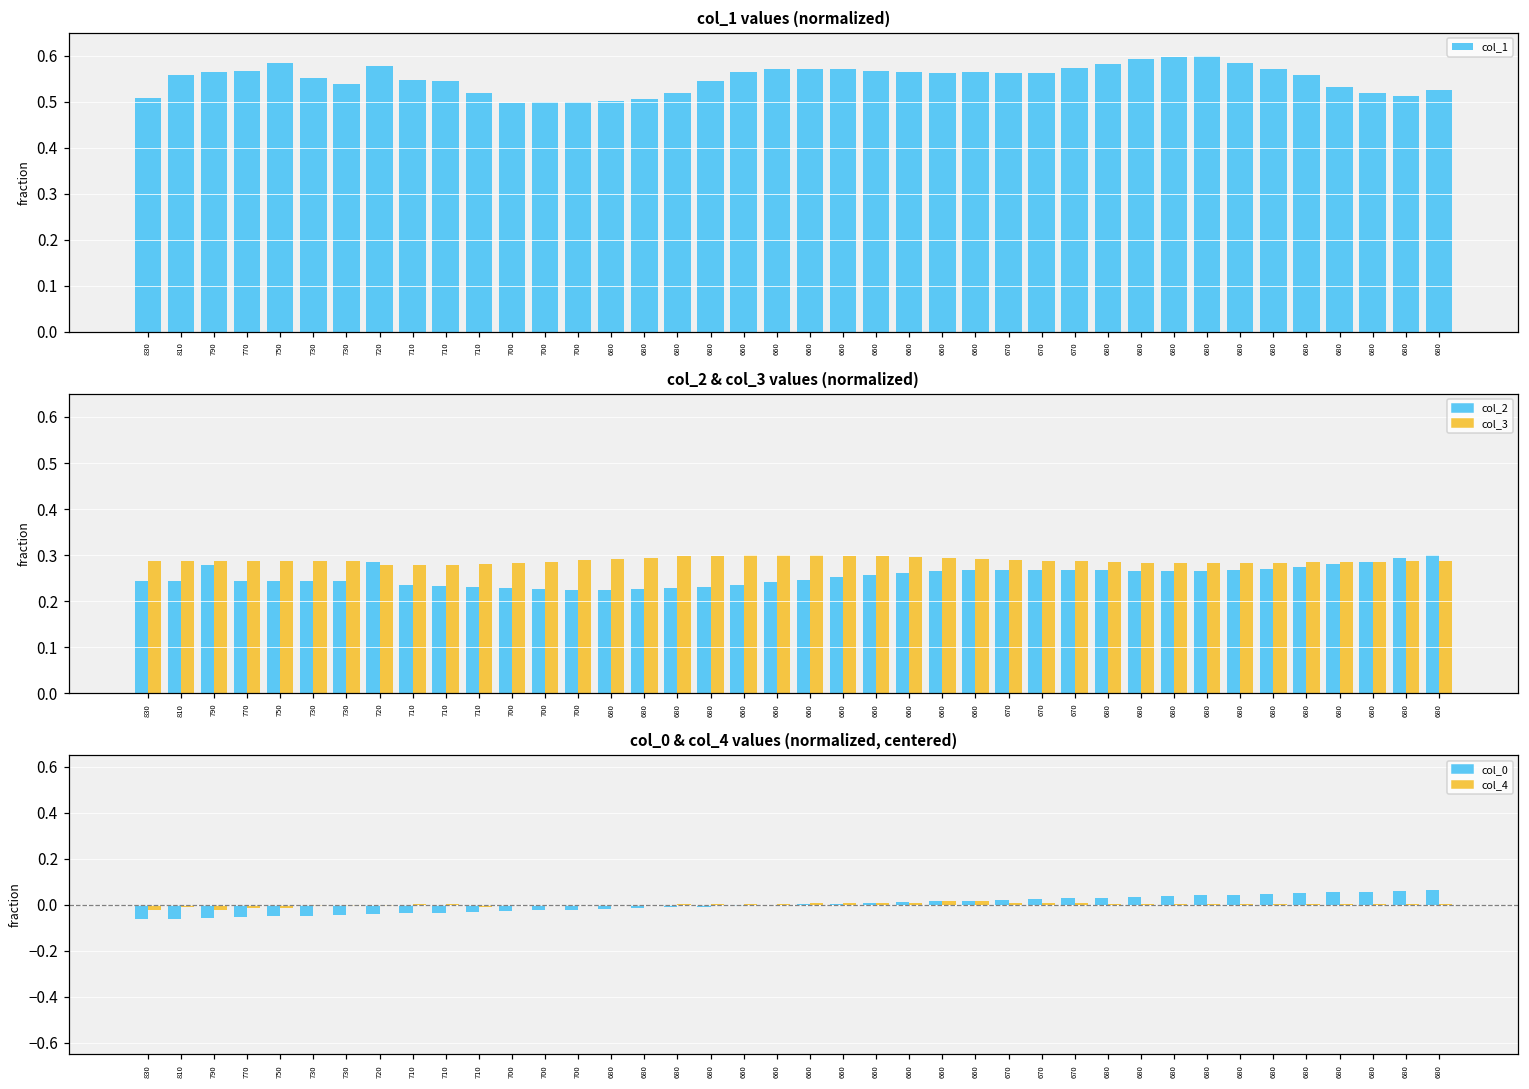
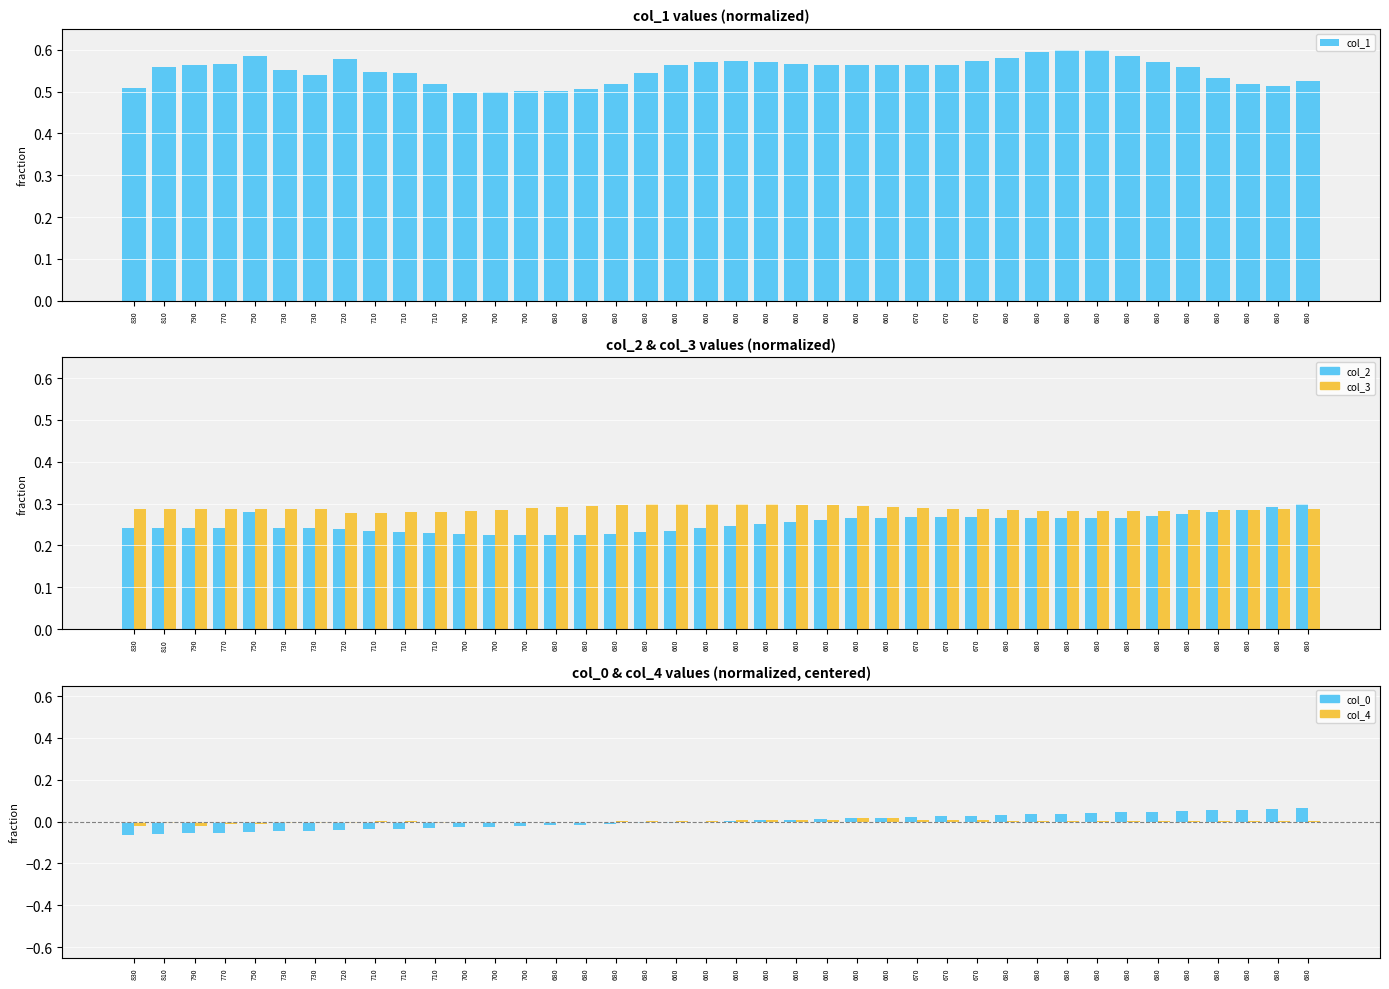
  {
    "col_1 values (normalized)": {
      "830": 0.51,
      "810": 0.56,
      "790": 0.56,
      "770": 0.57,
      "750": 0.58,
      "720": 0.58
    },
    "col_2 & col_3 values (normalized)": {
      "col_2": {
        "830": 0.24,
        "810": 0.24,
-       "790": 0.28,
+       "790": 0.24,
        "770": 0.24,
-       "750": 0.24,
-       "720": 0.29
+       "750": 0.28,
+       "720": 0.24
      },
      "col_3": {
        "830": 0.29,
        "810": 0.29,
        "790": 0.29,
        "770": 0.29,
        "750": 0.29,
        "720": 0.28
      }
    },
    "col_0 & col_4 values (normalized, centered)": {
      "col_0": {
        "830": -0.06,
        "810": -0.06,
        "790": -0.06,
        "770": -0.05,
        "750": -0.05,
        "720": -0.04
      },
      "col_4": {
        "830": -0.02,
        "790": -0.02,
        "770": -0.01,
        "750": -0.01
      }
    }
  }
